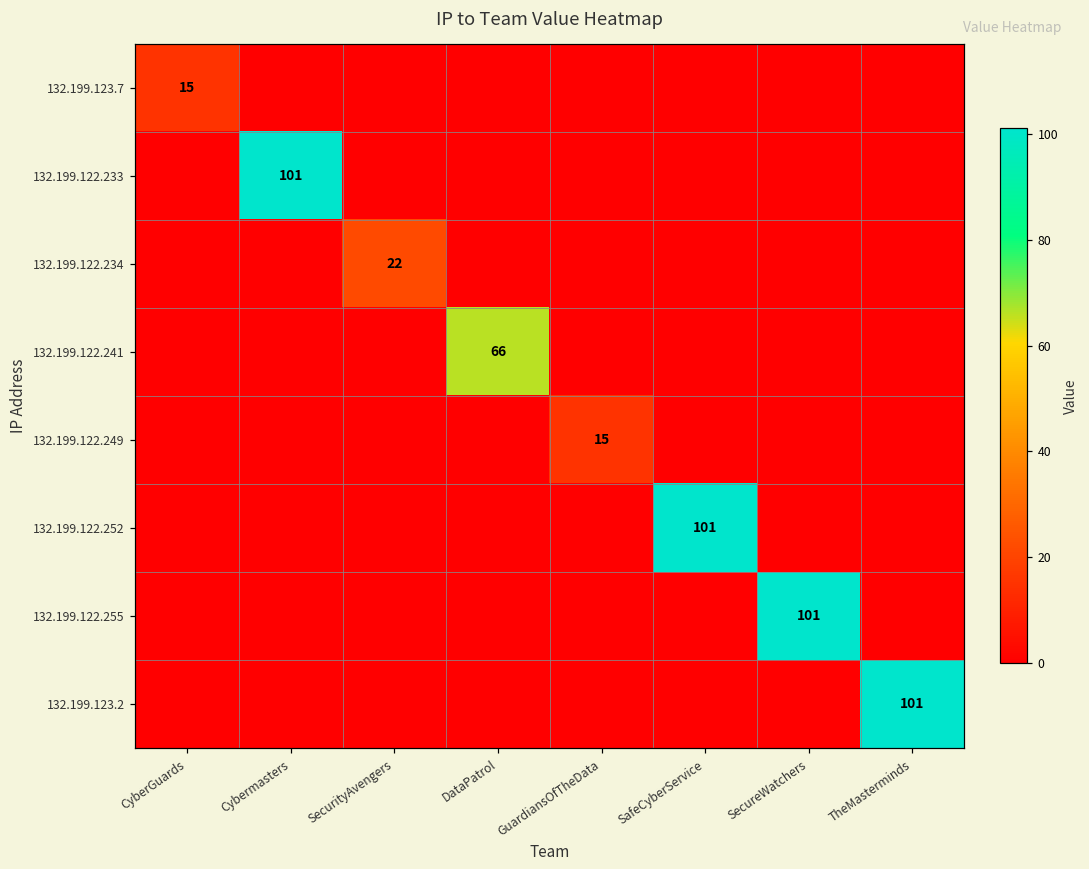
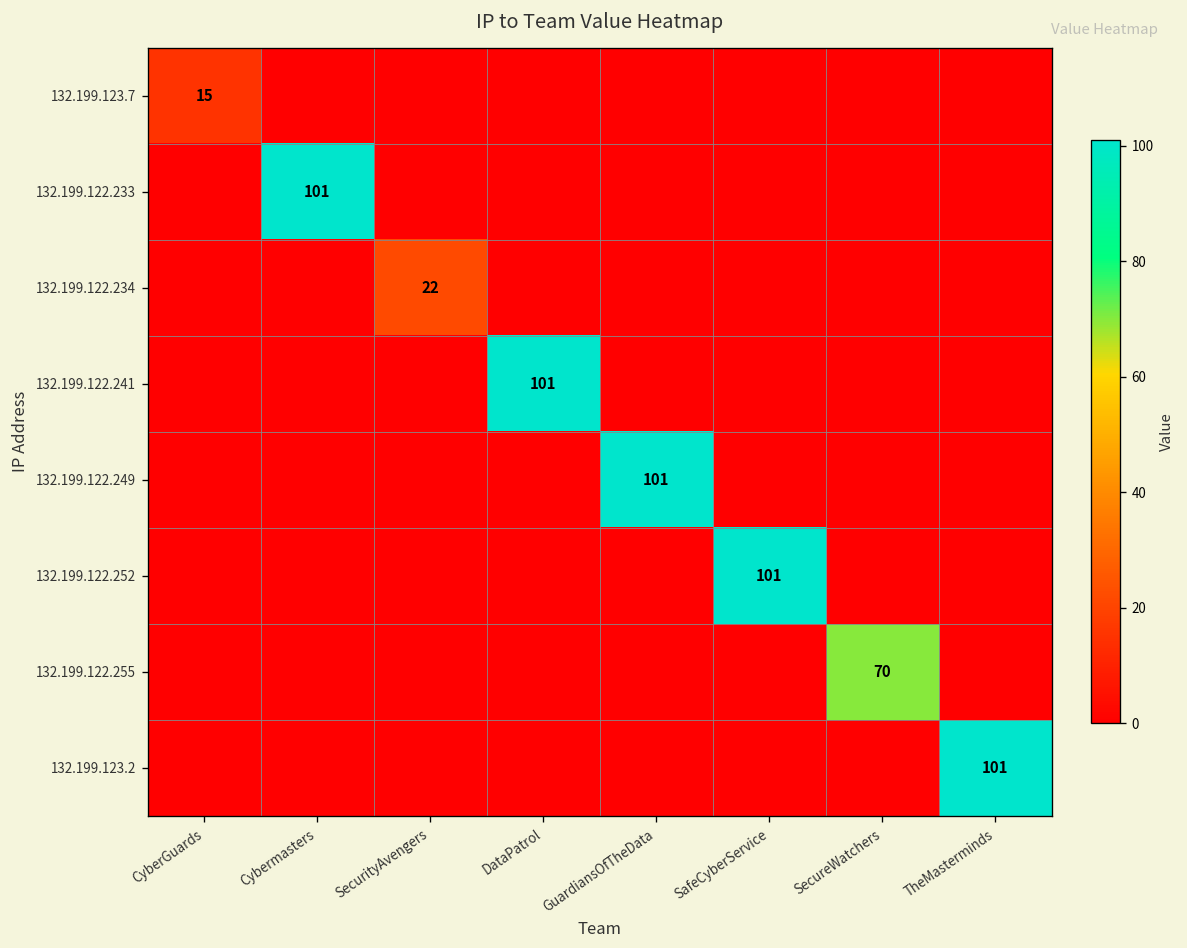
  {
    "132.199.123.7": {
      "CyberGuards": 15
    },
    "132.199.122.233": {
      "Cybermasters": 101
    },
    "132.199.122.234": {
      "SecurityAvengers": 22
    },
    "132.199.122.241": {
-     "DataPatrol": 66
+     "DataPatrol": 101
    },
    "132.199.122.249": {
-     "GuardiansOfTheData": 15
+     "GuardiansOfTheData": 101
    },
    "132.199.122.252": {
      "SafeCyberService": 101
    },
    "132.199.122.255": {
-     "SecureWatchers": 101
+     "SecureWatchers": 70
    },
    "132.199.123.2": {
      "TheMasterminds": 101
    }
  }
